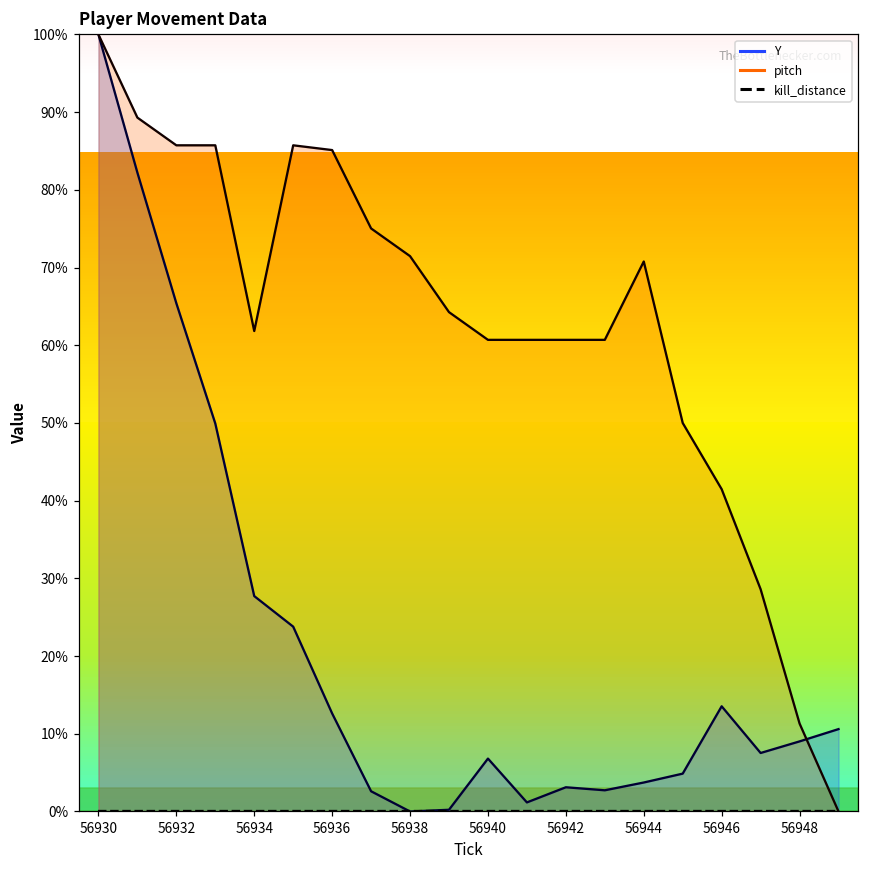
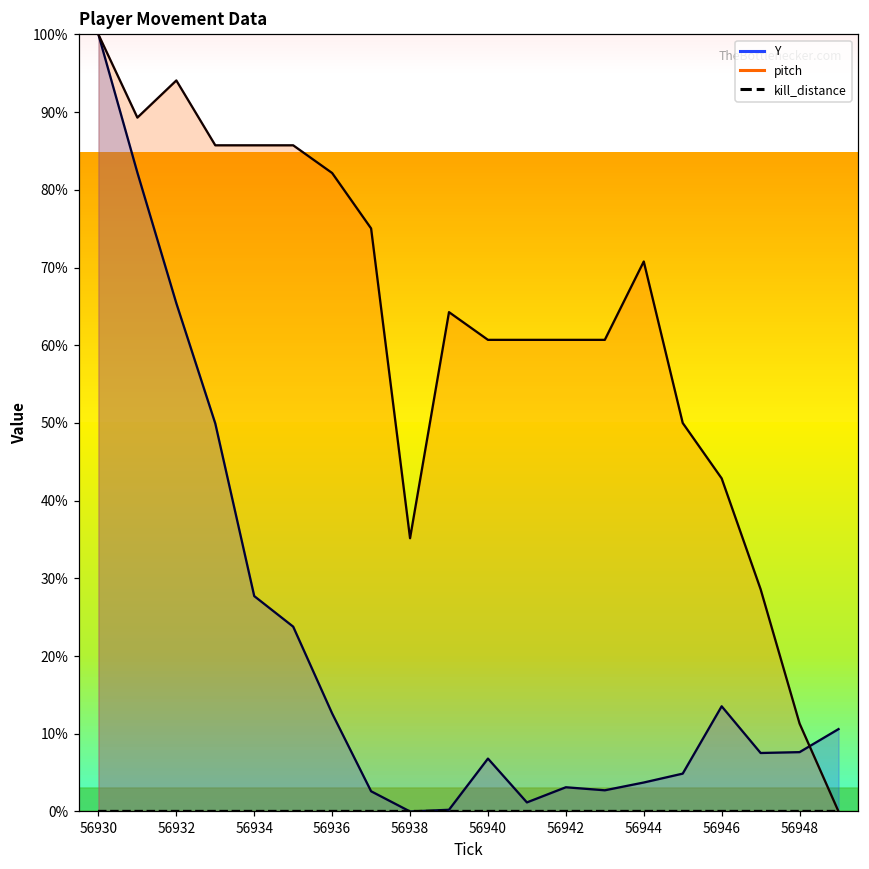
  {
    "Y": {
      "56932": "65%",
      "56934": "28%",
      "56936": "13%",
      "56940": "7%",
      "56942": "3%",
      "56944": "4%",
      "56946": "14%",
-     "56948": "9%"
+     "56948": "8%"
    },
    "pitch": {
-     "56932": "86%",
-     "56934": "62%",
-     "56936": "85%",
-     "56938": "71%",
+     "56932": "94%",
+     "56934": "86%",
+     "56936": "82%",
+     "56938": "35%",
      "56940": "61%",
      "56942": "61%",
      "56944": "71%",
-     "56946": "41%",
+     "56946": "43%",
      "56948": "11%"
    }
  }
